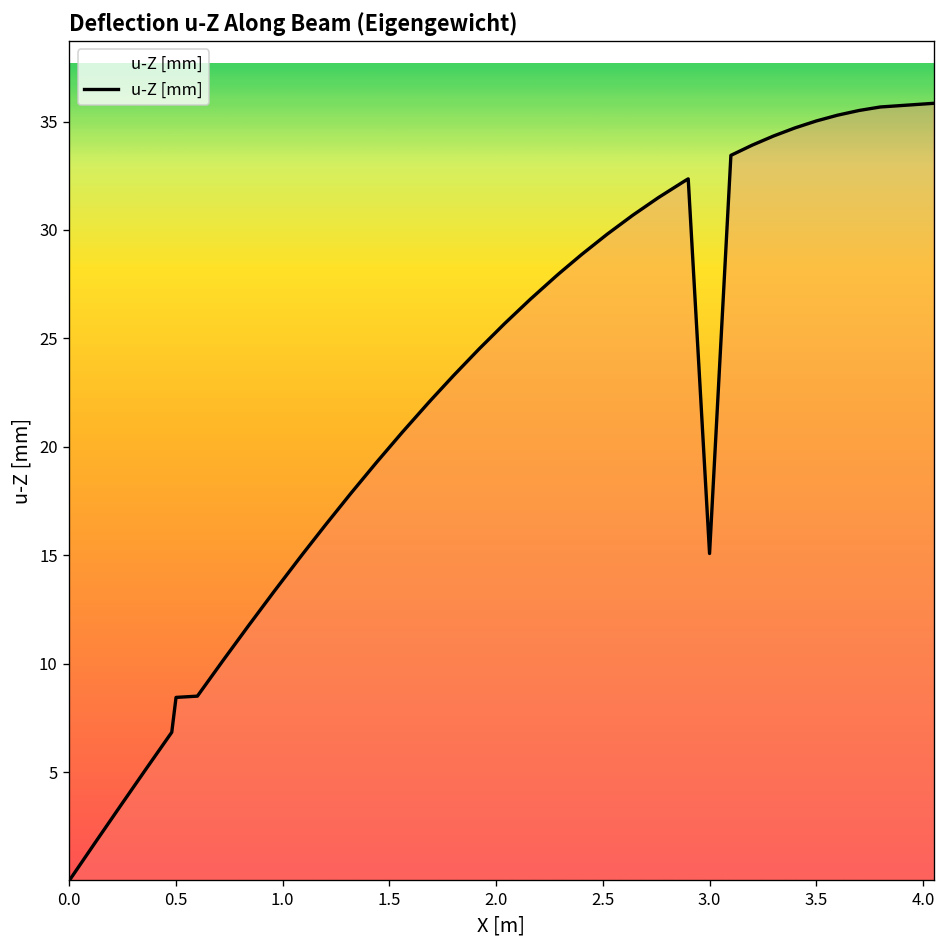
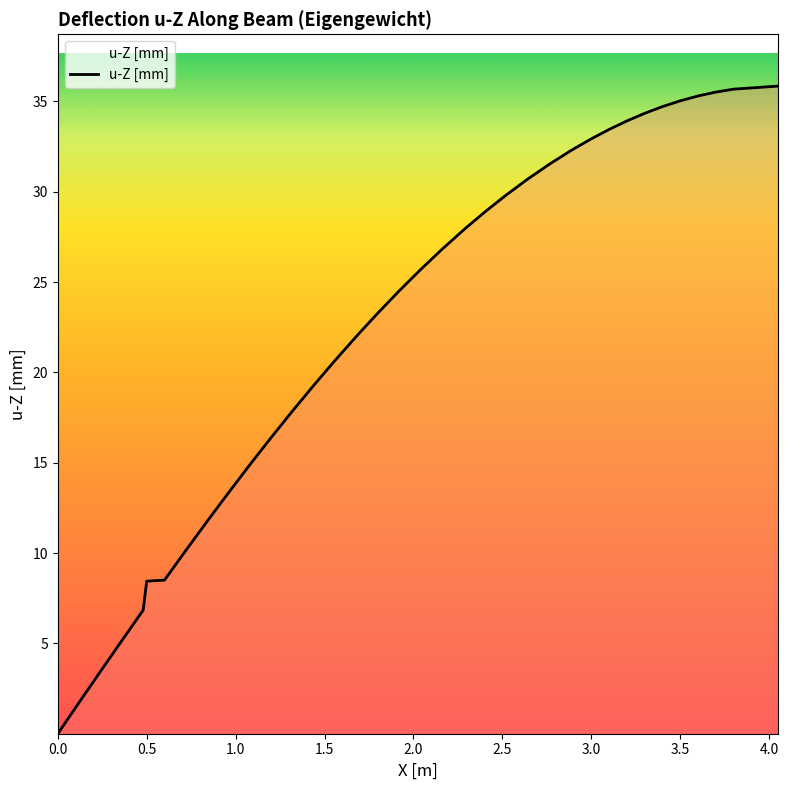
  {
    "0.0": 0.0,
    "0.5": 8.4,
-   "3.0": 15.1,
+   "3.0": 32.9,
    "3.5": 35.0
  }
